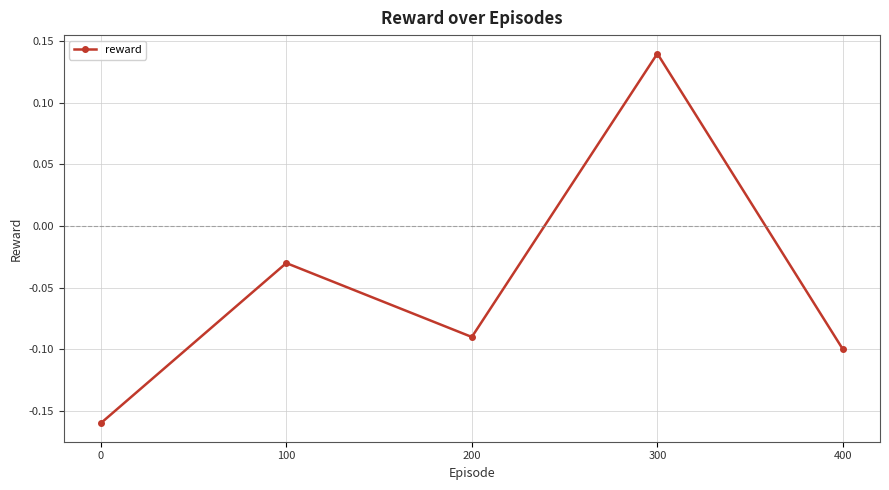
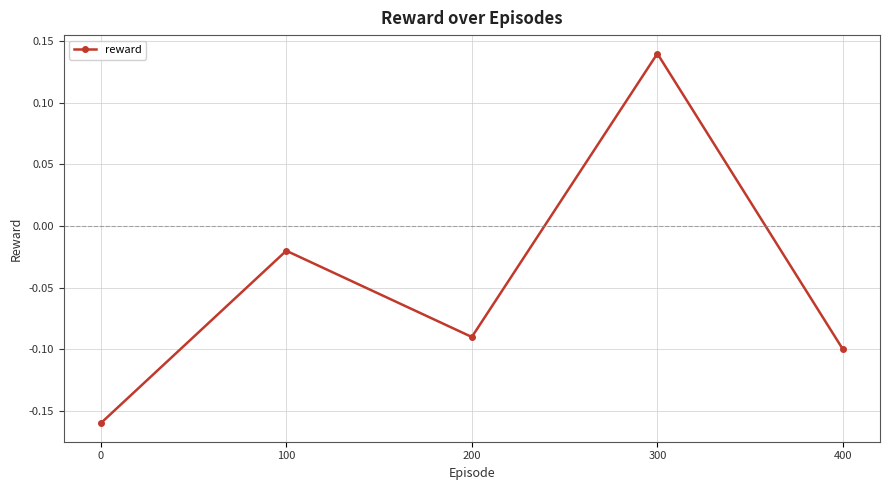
  {
    "0": -0.16,
-   "100": -0.03,
+   "100": -0.02,
    "200": -0.09,
    "300": 0.14,
    "400": -0.10
  }
